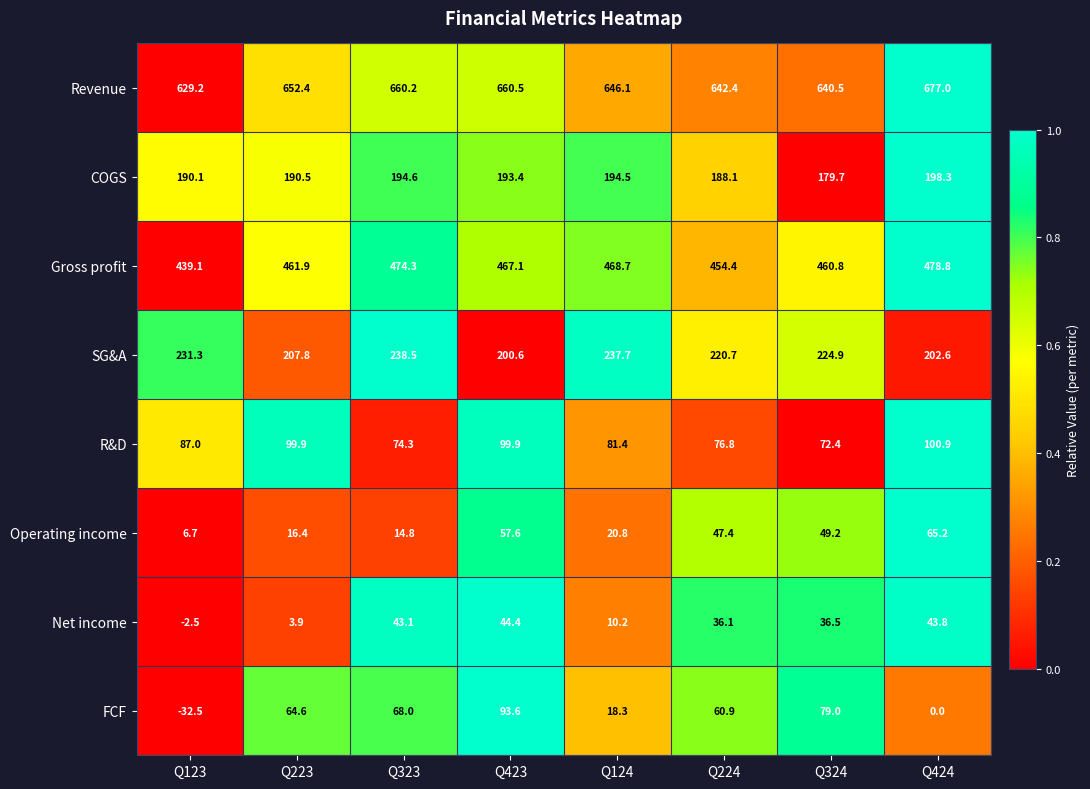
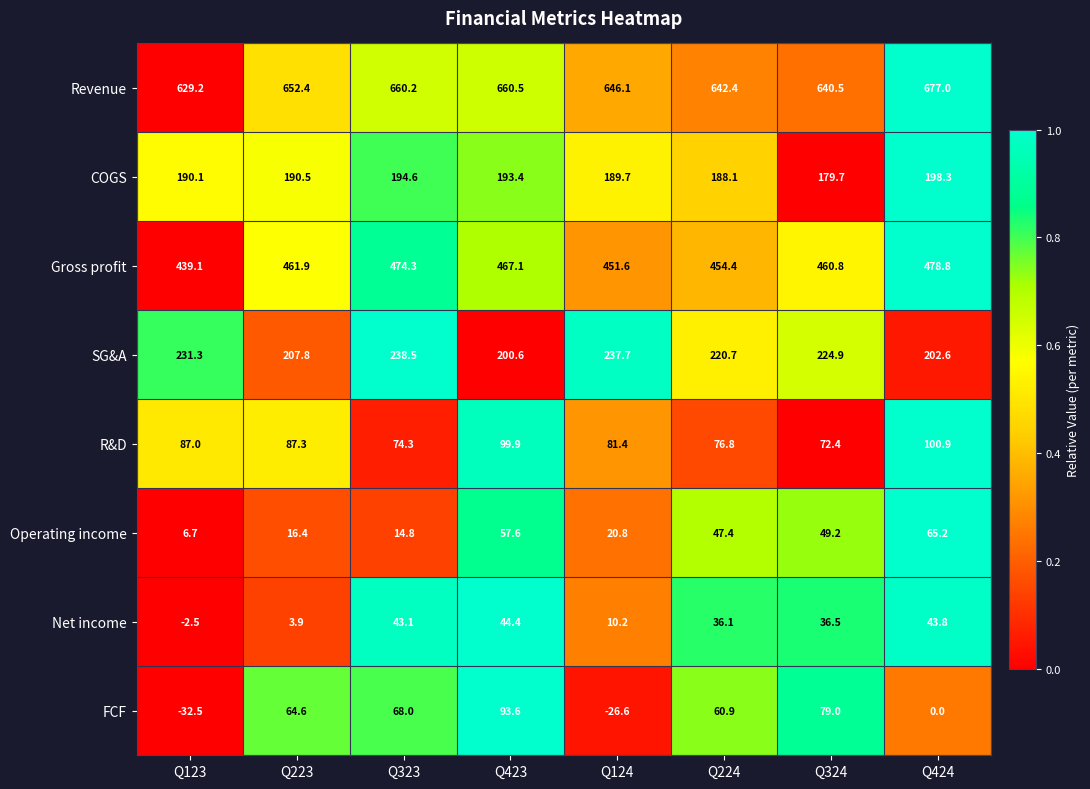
  {
    "Revenue": {
      "Q123": 629.2,
      "Q223": 652.4,
      "Q323": 660.2,
      "Q423": 660.5,
      "Q124": 646.1,
      "Q224": 642.4,
      "Q324": 640.5,
      "Q424": 677.0
    },
    "COGS": {
      "Q123": 190.1,
      "Q223": 190.5,
      "Q323": 194.6,
      "Q423": 193.4,
-     "Q124": 194.5,
+     "Q124": 189.7,
      "Q224": 188.1,
      "Q324": 179.7,
      "Q424": 198.3
    },
    "Gross profit": {
      "Q123": 439.1,
      "Q223": 461.9,
      "Q323": 474.3,
      "Q423": 467.1,
-     "Q124": 468.7,
+     "Q124": 451.6,
      "Q224": 454.4,
      "Q324": 460.8,
      "Q424": 478.8
    },
    "SG&A": {
      "Q123": 231.3,
      "Q223": 207.8,
      "Q323": 238.5,
      "Q423": 200.6,
      "Q124": 237.7,
      "Q224": 220.7,
      "Q324": 224.9,
      "Q424": 202.6
    },
    "R&D": {
      "Q123": 87.0,
-     "Q223": 99.9,
+     "Q223": 87.3,
      "Q323": 74.3,
      "Q423": 99.9,
      "Q124": 81.4,
      "Q224": 76.8,
      "Q324": 72.4,
      "Q424": 100.9
    },
    "Operating income": {
      "Q123": 6.7,
      "Q223": 16.4,
      "Q323": 14.8,
      "Q423": 57.6,
      "Q124": 20.8,
      "Q224": 47.4,
      "Q324": 49.2,
      "Q424": 65.2
    },
    "Net income": {
      "Q123": -2.5,
      "Q223": 3.9,
      "Q323": 43.1,
      "Q423": 44.4,
      "Q124": 10.2,
      "Q224": 36.1,
      "Q324": 36.5,
      "Q424": 43.8
    },
    "FCF": {
      "Q123": -32.5,
      "Q223": 64.6,
      "Q323": 68.0,
      "Q423": 93.6,
-     "Q124": 18.3,
+     "Q124": -26.6,
      "Q224": 60.9,
      "Q324": 79.0,
      "Q424": 0.0
    }
  }
